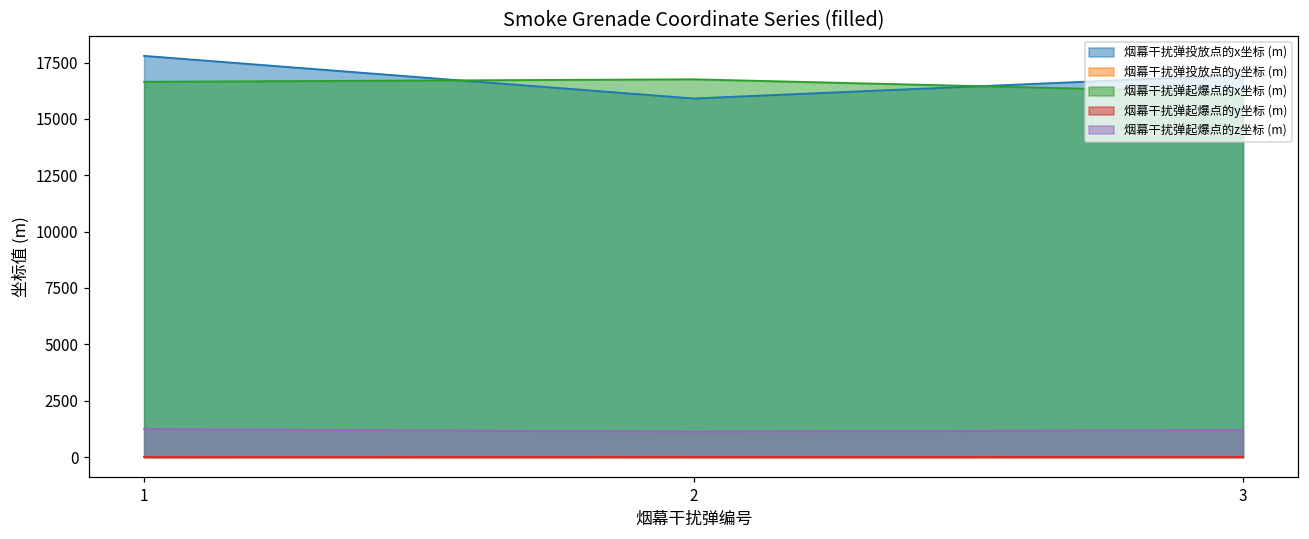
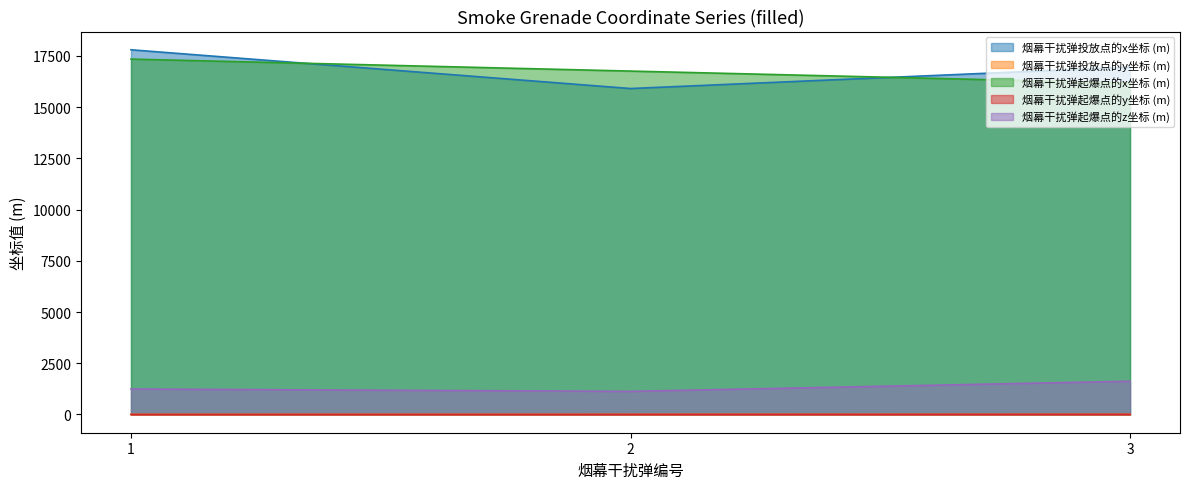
  {
    "烟幕干扰弹投放点的x坐标 (m)": {
      "1": 17800,
      "2": 15900
    },
    "烟幕干扰弹起爆点的x坐标 (m)": {
-     "1": 16700,
+     "1": 17300,
      "2": 16800
    },
    "烟幕干扰弹起爆点的z坐标 (m)": {
      "1": 1200,
      "2": 1100,
-     "3": 1200
+     "3": 1600
    }
  }
